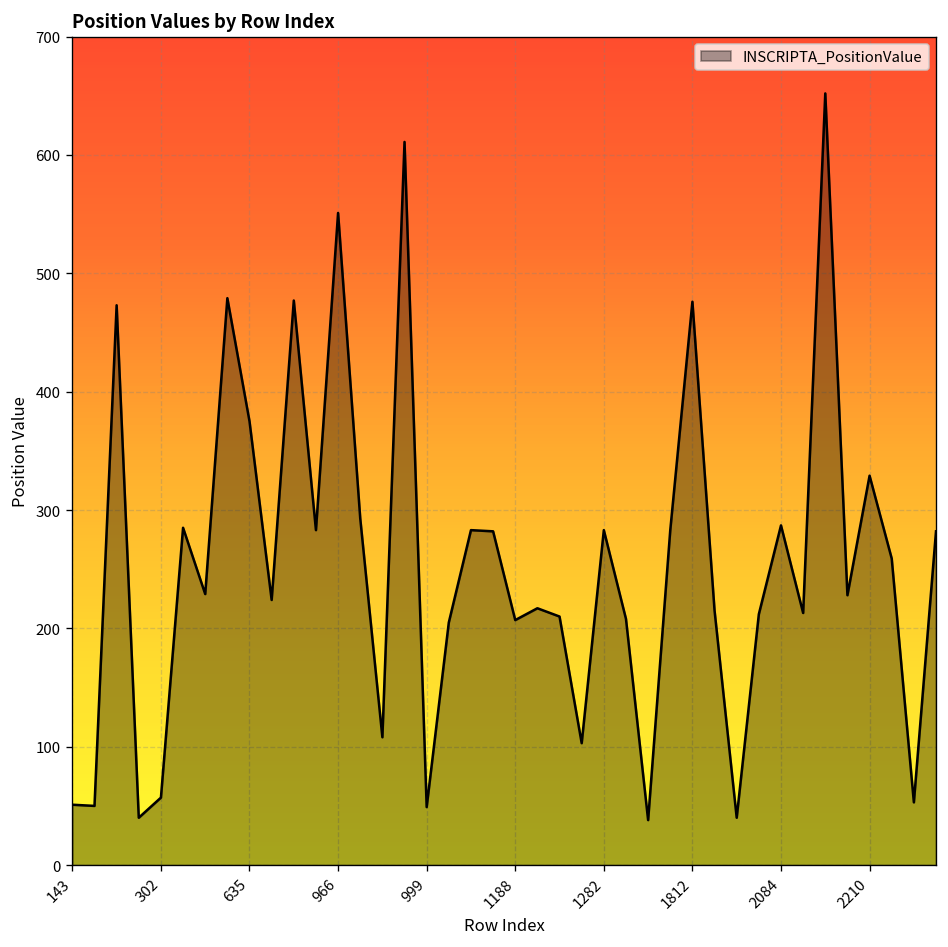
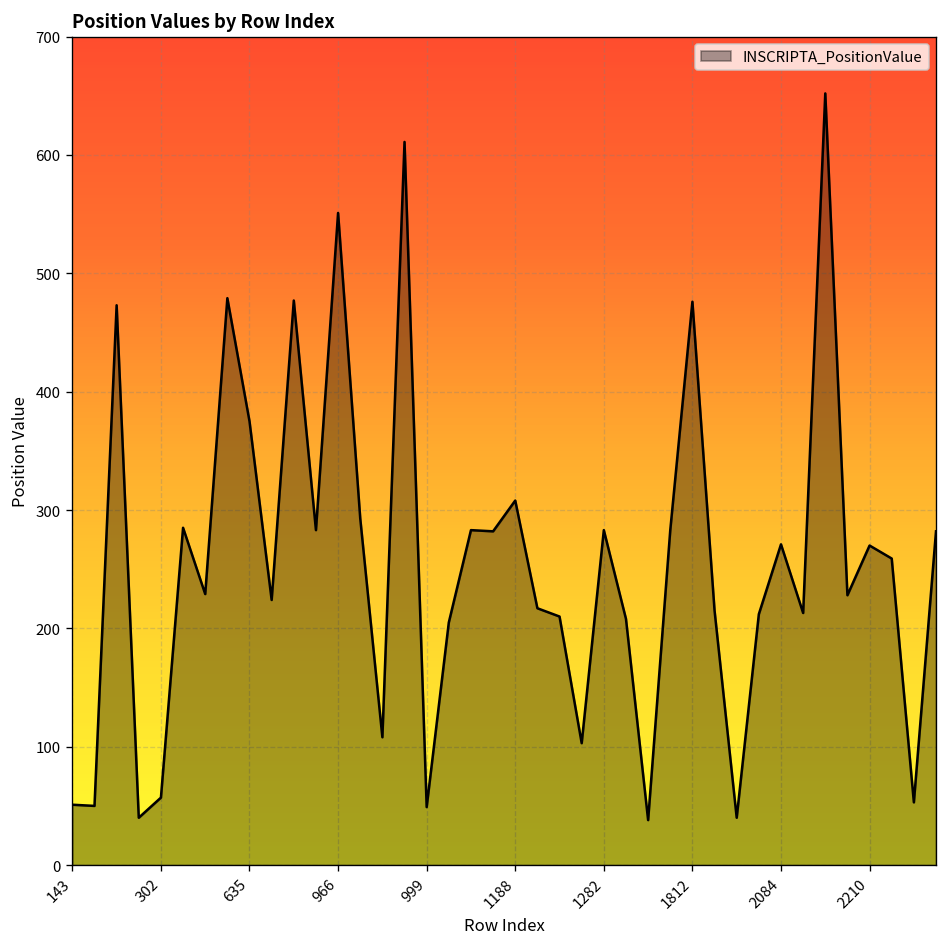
  {
    "143": 50,
    "302": 60,
    "635": 380,
    "966": 550,
    "999": 50,
-   "1188": 210,
+   "1188": 310,
    "1282": 280,
    "1812": 480,
-   "2084": 290,
-   "2210": 330
+   "2084": 270,
+   "2210": 270
  }
